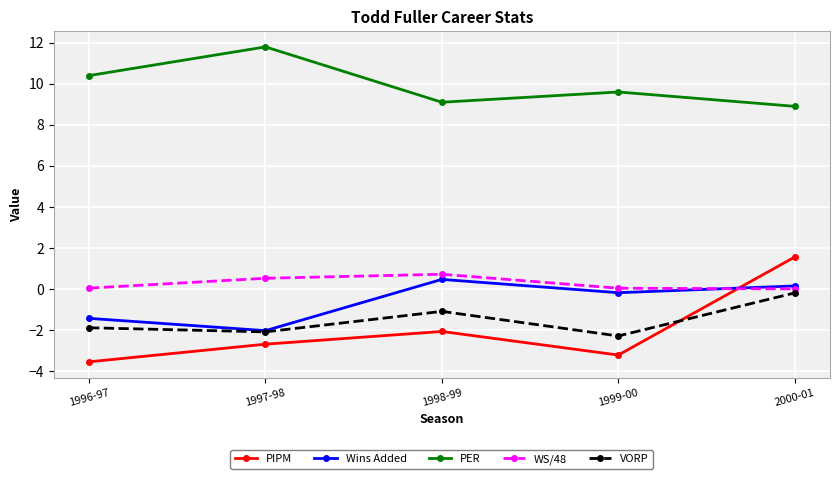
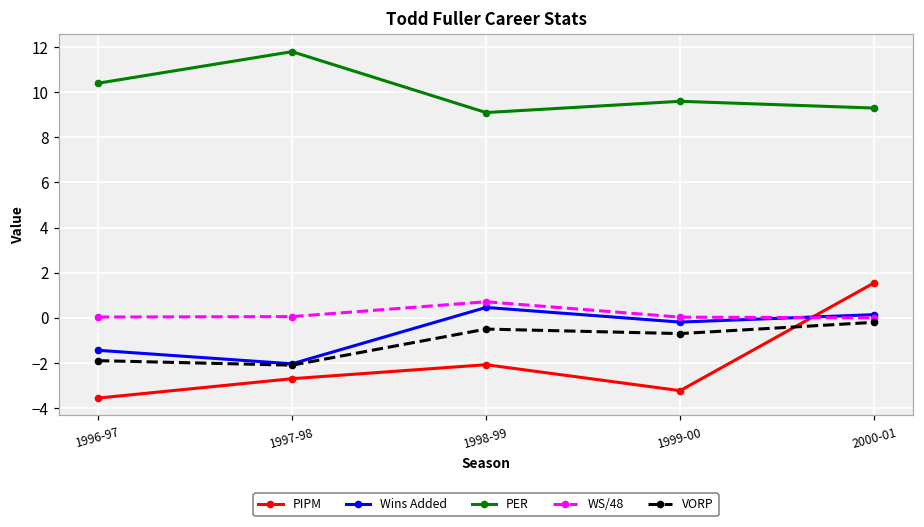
  {
    "PIPM": {
      "1996-97": -3.6,
      "1997-98": -2.7,
      "1998-99": -2.1,
      "1999-00": -3.2,
      "2000-01": 1.6
    },
    "Wins Added": {
      "1996-97": -1.4,
      "1998-99": 0.5,
      "1999-00": -0.2,
      "2000-01": 0.1
    },
    "PER": {
      "1996-97": 10.4,
      "1997-98": 11.8,
      "1998-99": 9.1,
      "1999-00": 9.6,
-     "2000-01": 8.9
+     "2000-01": 9.3
    },
    "WS/48": {
      "1996-97": 0.0,
-     "1997-98": 0.5,
+     "1997-98": 0.1,
      "1998-99": 0.7,
      "1999-00": 0.0,
      "2000-01": 0.0
    },
    "VORP": {
      "1996-97": -1.9,
-     "1998-99": -1.1,
-     "1999-00": -2.3,
+     "1998-99": -0.5,
+     "1999-00": -0.7,
      "2000-01": -0.2
    }
  }
